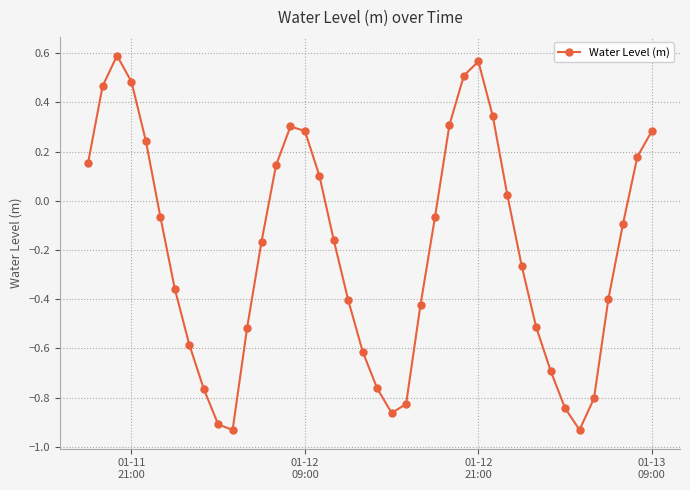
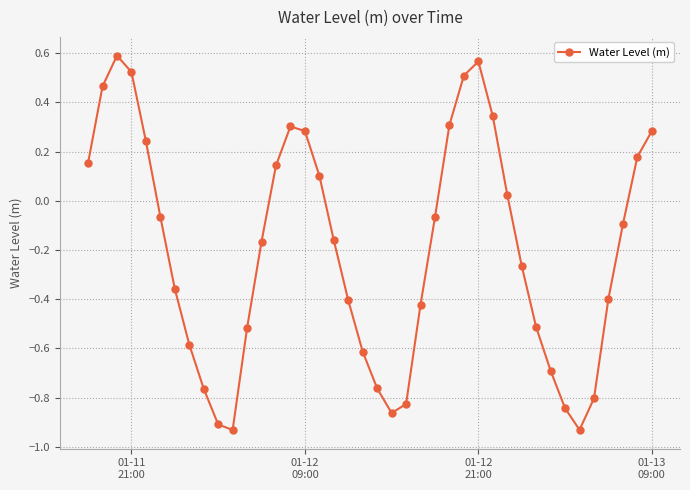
  {
-   "01-11 21:00": 0.48,
+   "01-11 21:00": 0.52,
    "01-12 09:00": 0.28,
    "01-12 21:00": 0.57,
    "01-13 09:00": 0.28
  }
